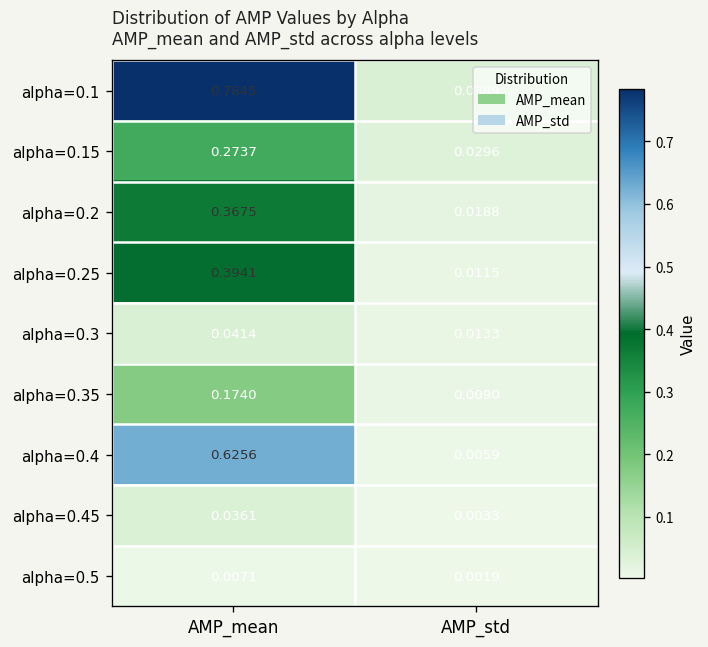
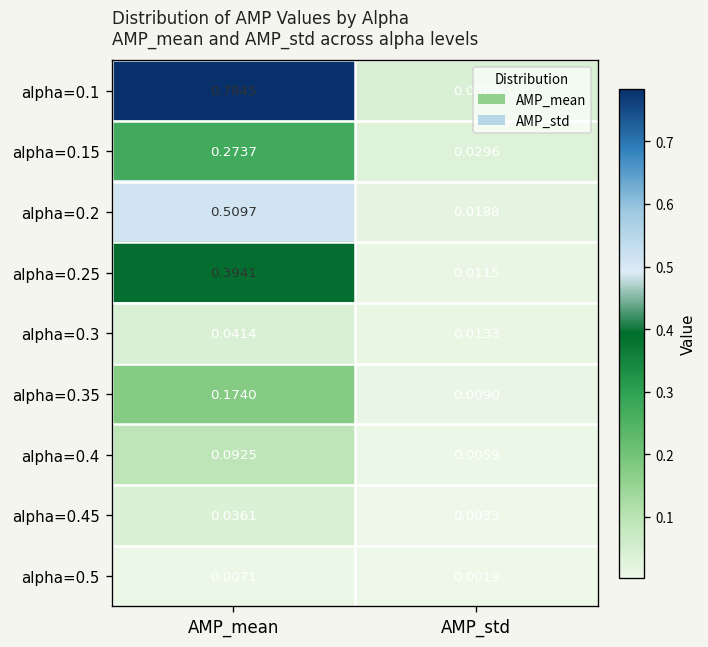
  {
    "alpha=0.1": {
      "AMP_mean": 0.7845
    },
    "alpha=0.15": {
      "AMP_mean": 0.2737
    },
    "alpha=0.2": {
-     "AMP_mean": 0.3675
+     "AMP_mean": 0.5097
    },
    "alpha=0.25": {
      "AMP_mean": 0.3941
    },
    "alpha=0.35": {
      "AMP_mean": 0.1740
    },
    "alpha=0.4": {
-     "AMP_mean": 0.6256
+     "AMP_mean": 0.0925
    }
  }
